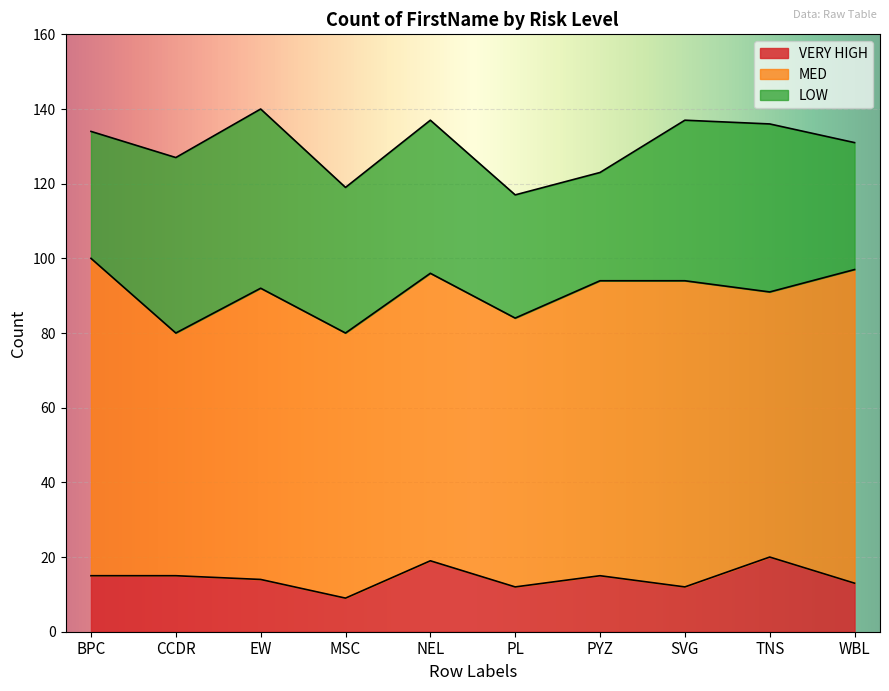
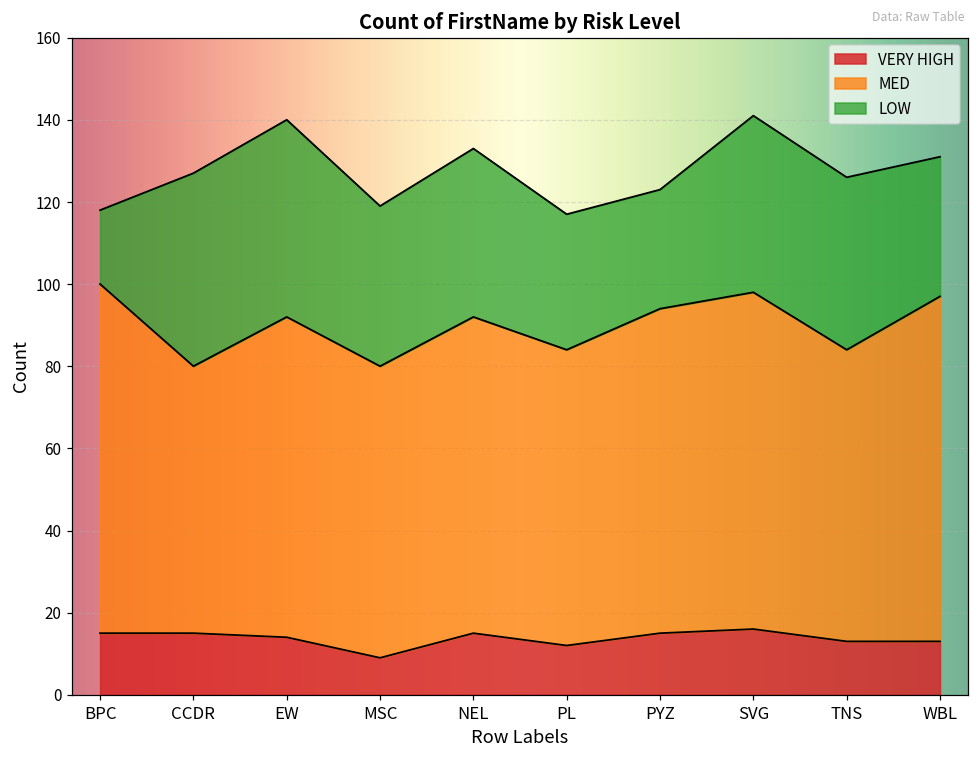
  {
    "VERY HIGH": {
      "BPC": 15,
      "CCDR": 15,
      "EW": 14,
      "MSC": 9,
-     "NEL": 19,
+     "NEL": 15,
      "PL": 12,
      "PYZ": 15,
-     "SVG": 12,
-     "TNS": 20,
+     "SVG": 16,
+     "TNS": 13,
      "WBL": 13
    },
    "MED": {
      "BPC": 85,
      "CCDR": 65,
      "EW": 78,
      "MSC": 71,
      "NEL": 77,
      "PL": 72,
      "PYZ": 79,
      "SVG": 82,
      "TNS": 71,
      "WBL": 84
    },
    "LOW": {
-     "BPC": 34,
+     "BPC": 18,
      "CCDR": 47,
      "EW": 48,
      "MSC": 39,
      "NEL": 41,
      "PL": 33,
      "PYZ": 29,
      "SVG": 43,
-     "TNS": 45,
+     "TNS": 42,
      "WBL": 34
    }
  }
